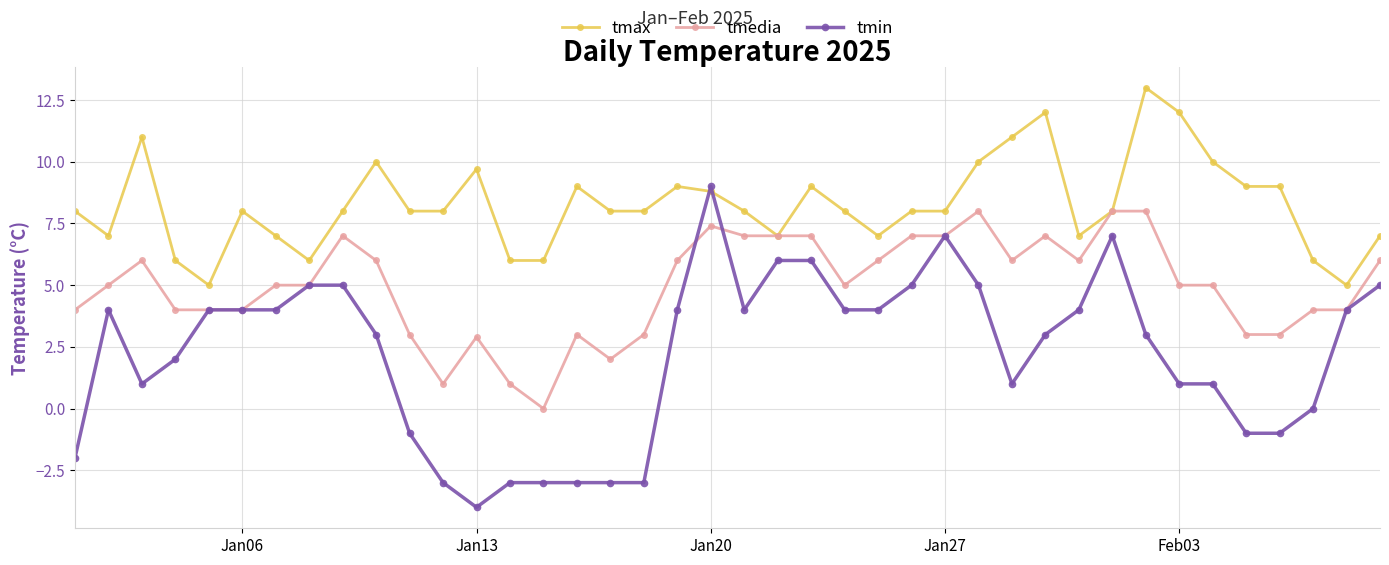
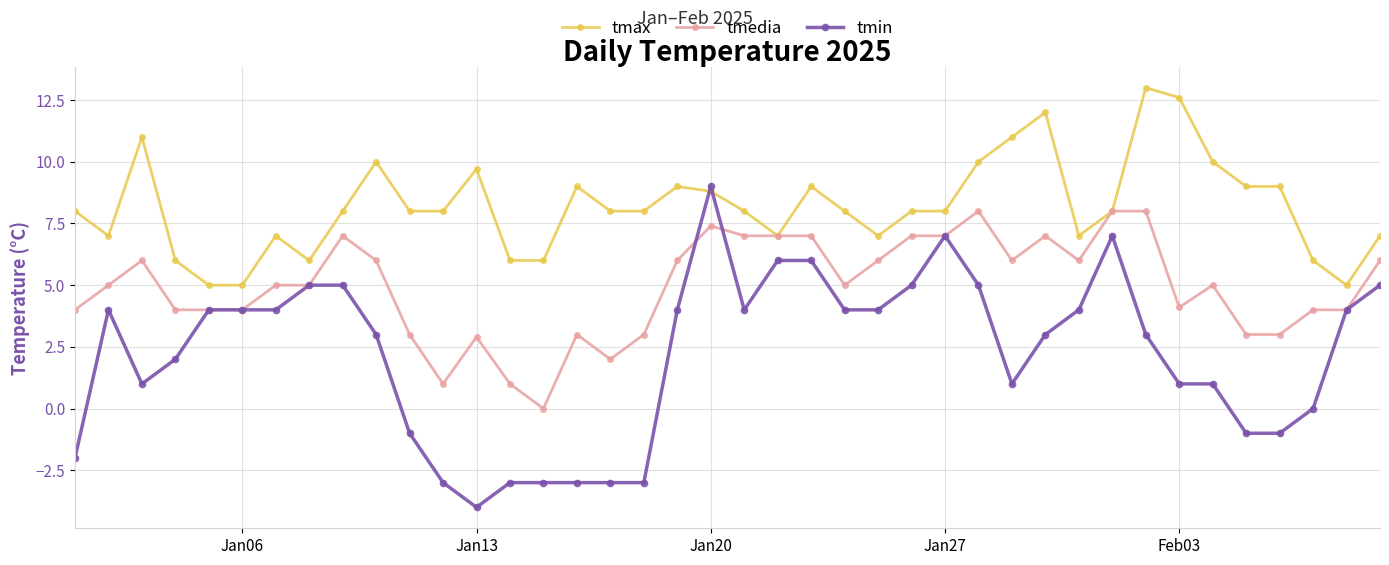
  {
    "tmax": {
-     "Jan06": 8,
+     "Jan06": 5,
      "Jan13": 9.7,
      "Jan20": 8.8,
      "Jan27": 8.0,
-     "Feb03": 12.0
+     "Feb03": 12.6
    },
    "tmedia": {
      "Jan13": 2.9,
      "Jan20": 7.4,
-     "Feb03": 5.0
+     "Feb03": 4.1
    },
    "tmin": {
      "Jan13": -4.0,
      "Jan20": 9.0,
      "Feb03": 1.0
    }
  }
